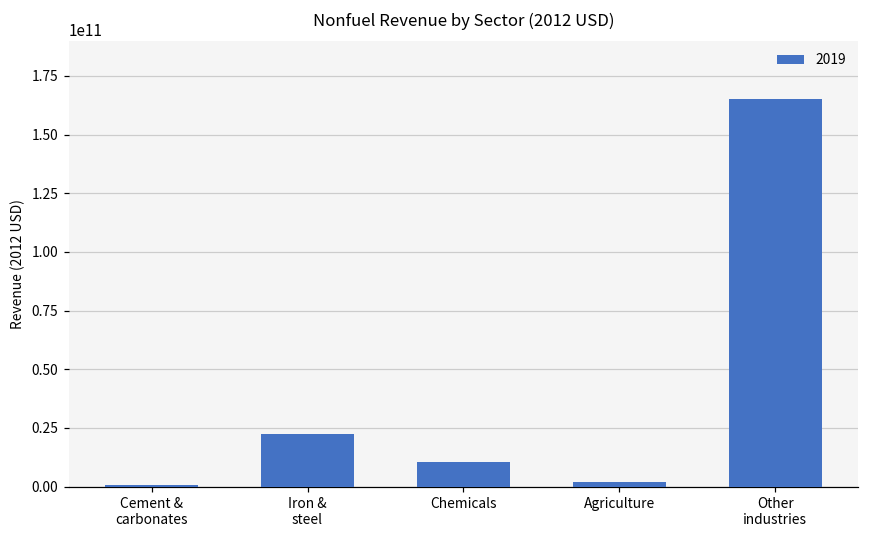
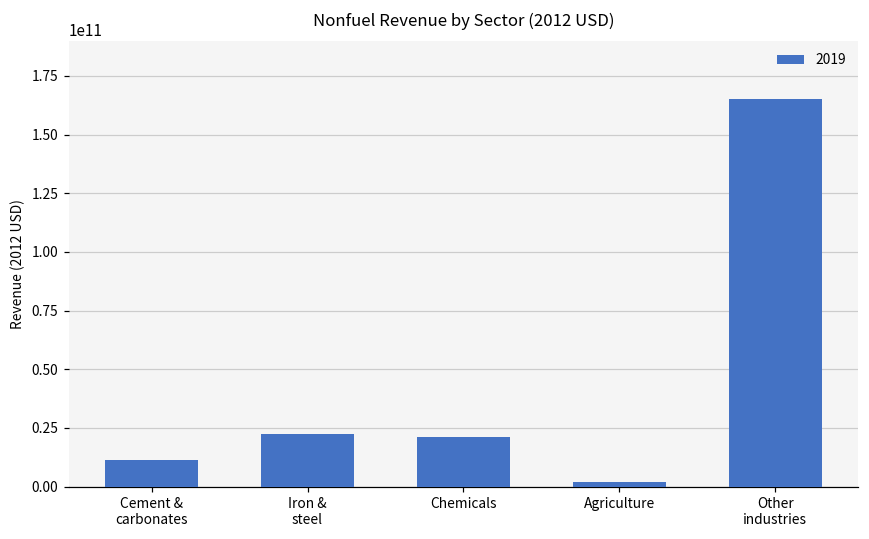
  {
-   "Cement & carbonates": 1000000000,
+   "Cement & carbonates": 11000000000,
    "Iron & steel": 22000000000,
-   "Chemicals": 11000000000,
+   "Chemicals": 21000000000,
    "Agriculture": 2000000000,
    "Other industries": 165000000000
  }
